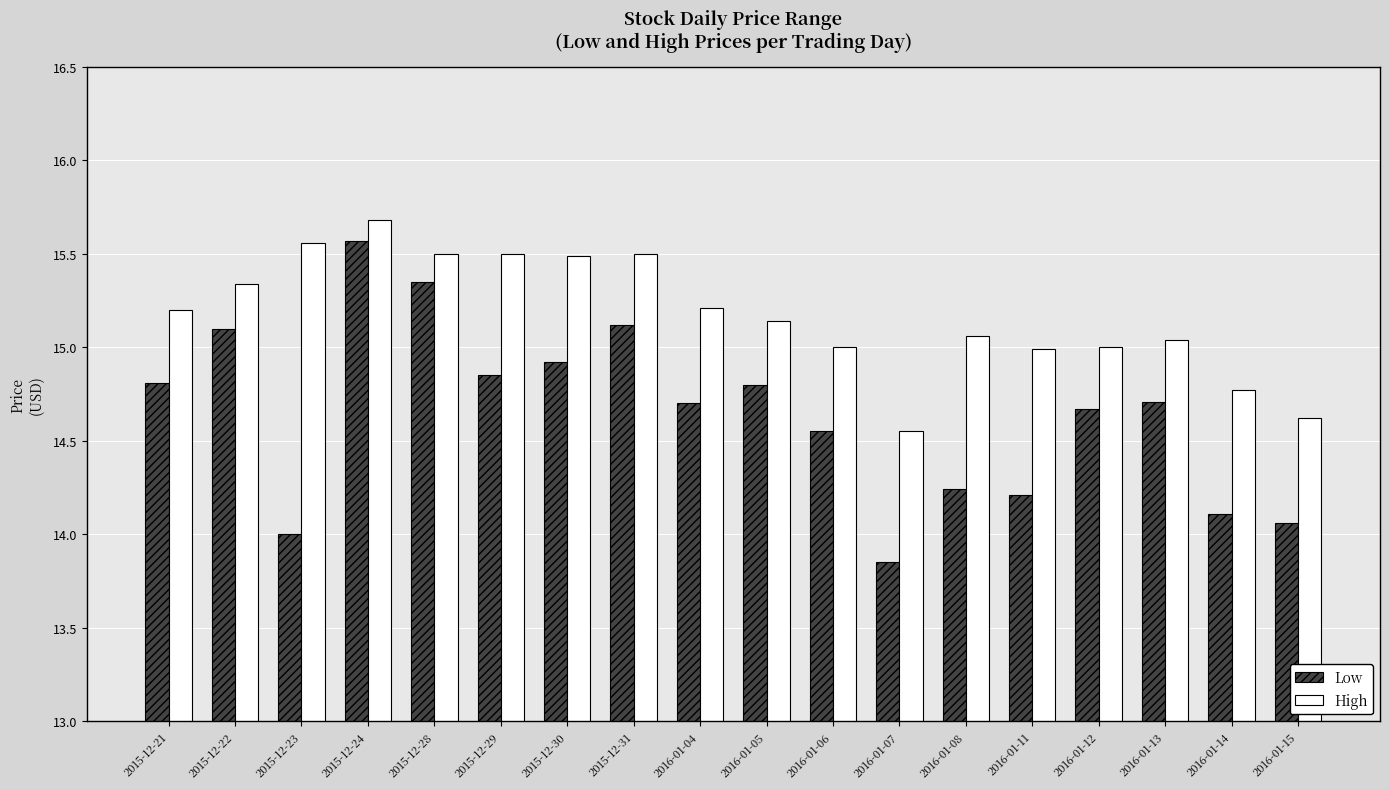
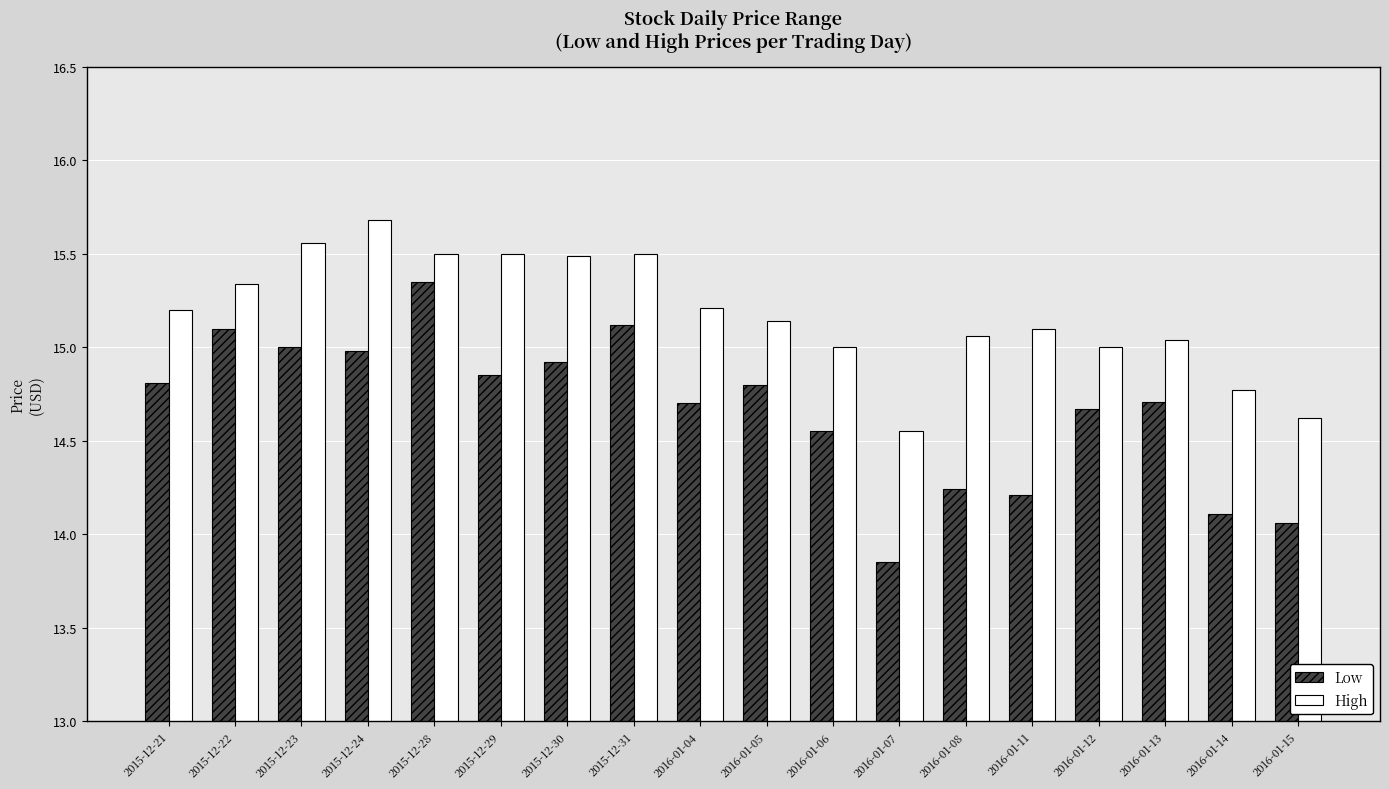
  {
    "Low": {
      "2015-12-21": 14.81,
      "2015-12-22": 15.10,
-     "2015-12-23": 14,
-     "2015-12-24": 15.57,
+     "2015-12-23": 15,
+     "2015-12-24": 14.98,
      "2015-12-28": 15.35,
      "2015-12-29": 14.85,
      "2015-12-30": 14.92,
      "2015-12-31": 15.12,
      "2016-01-04": 14.70,
      "2016-01-05": 14.80,
      "2016-01-06": 14.55,
      "2016-01-07": 13.85,
      "2016-01-08": 14.24,
      "2016-01-11": 14.21,
      "2016-01-12": 14.67,
      "2016-01-13": 14.71,
      "2016-01-14": 14.11,
      "2016-01-15": 14.06
    },
    "High": {
      "2015-12-21": 15.20,
      "2015-12-22": 15.34,
      "2015-12-23": 15.56,
      "2015-12-24": 15.68,
      "2015-12-28": 15.50,
      "2015-12-29": 15.50,
      "2015-12-30": 15.49,
      "2015-12-31": 15.50,
      "2016-01-04": 15.21,
      "2016-01-05": 15.14,
      "2016-01-06": 15.00,
      "2016-01-07": 14.55,
      "2016-01-08": 15.06,
-     "2016-01-11": 14.99,
+     "2016-01-11": 15.10,
      "2016-01-12": 15.00,
      "2016-01-13": 15.04,
      "2016-01-14": 14.77,
      "2016-01-15": 14.62
    }
  }
